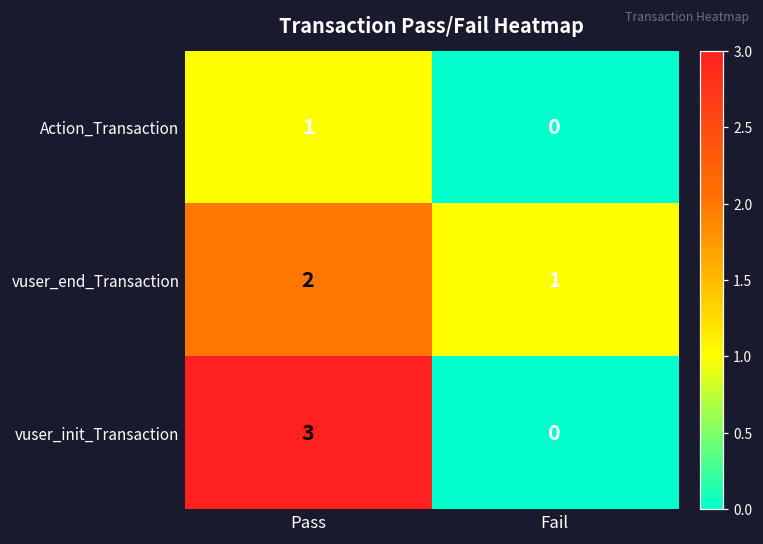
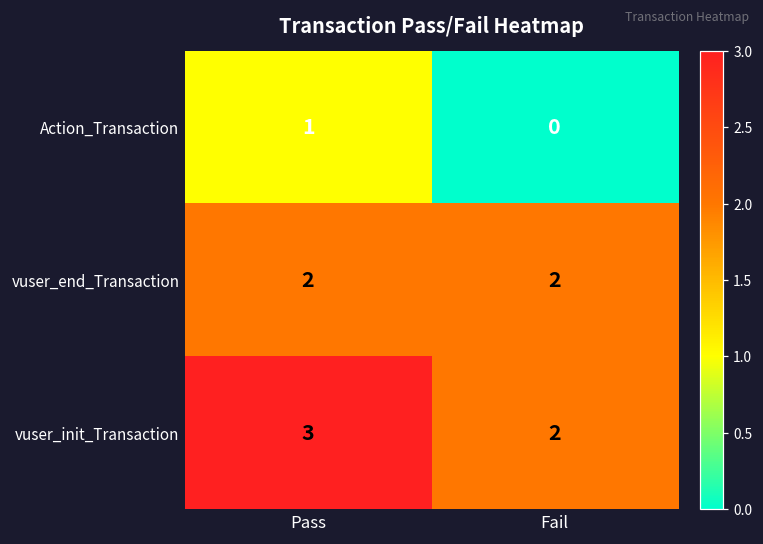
  {
    "Action_Transaction": {
      "Pass": 1,
      "Fail": 0
    },
    "vuser_end_Transaction": {
      "Pass": 2,
-     "Fail": 1
+     "Fail": 2
    },
    "vuser_init_Transaction": {
      "Pass": 3,
-     "Fail": 0
+     "Fail": 2
    }
  }
